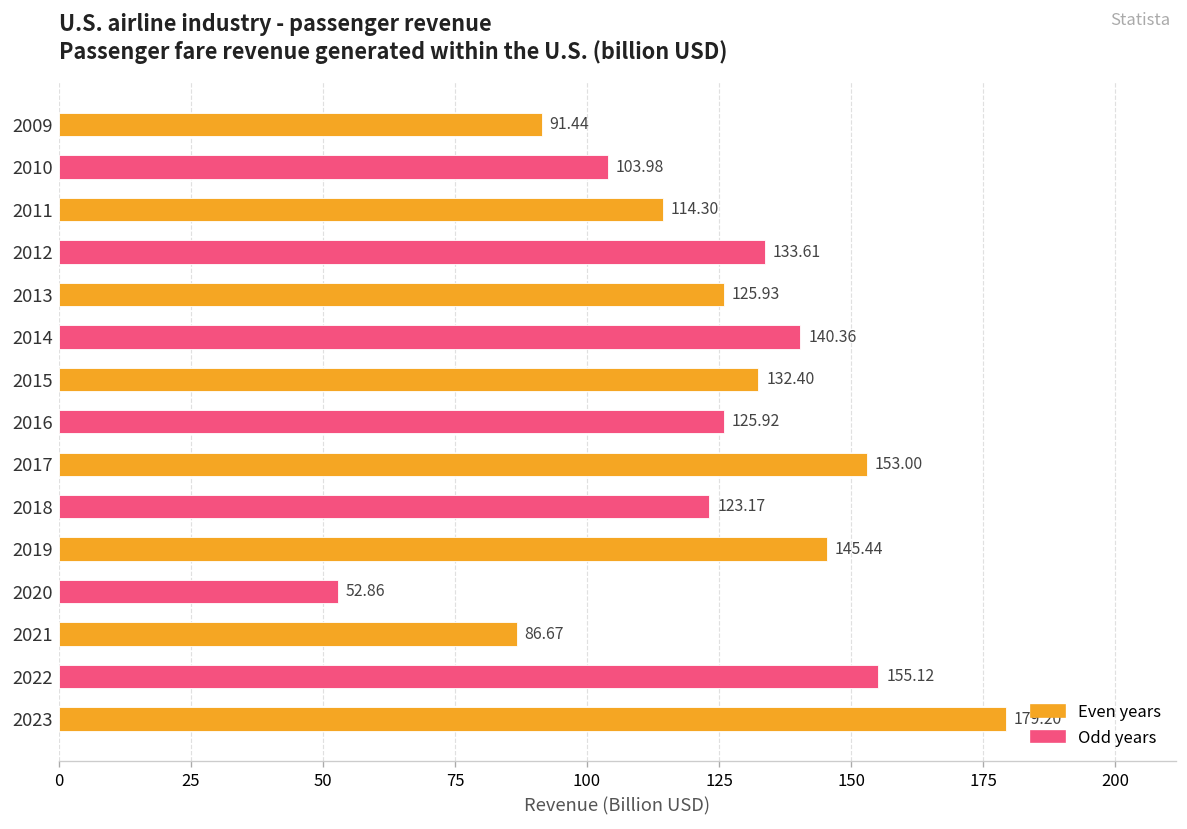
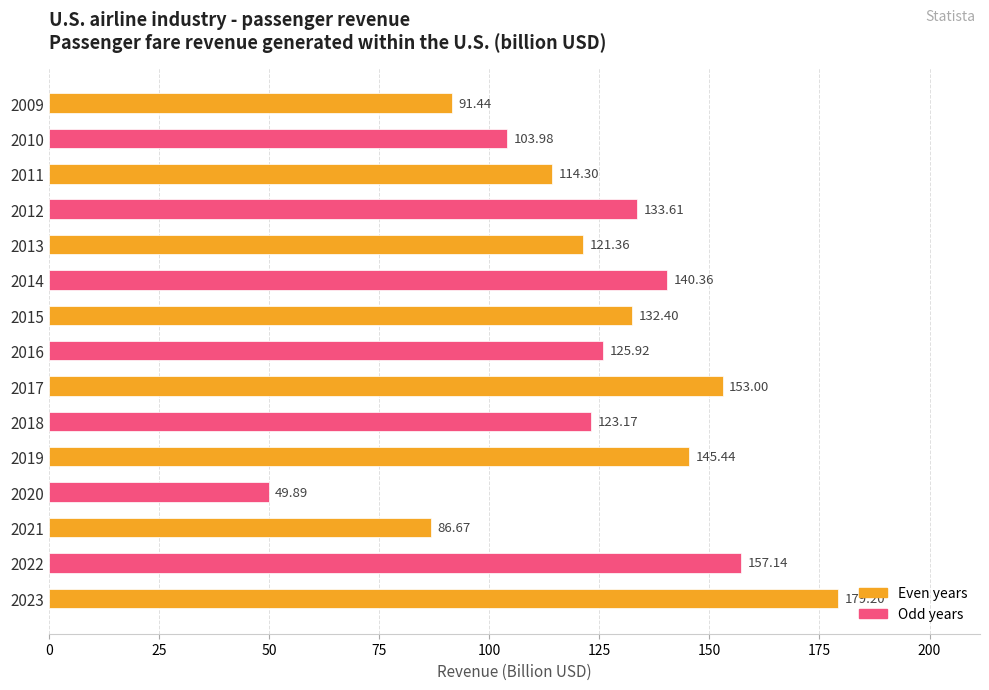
  {
    "2009": 91.44,
    "2010": 103.98,
    "2011": 114.30,
    "2012": 133.61,
-   "2013": 125.93,
+   "2013": 121.36,
    "2014": 140.36,
    "2015": 132.40,
    "2016": 125.92,
    "2017": 153.00,
    "2018": 123.17,
    "2019": 145.44,
-   "2020": 52.86,
+   "2020": 49.89,
    "2021": 86.67,
-   "2022": 155.12,
+   "2022": 157.14,
    "2023": 179.20
  }
